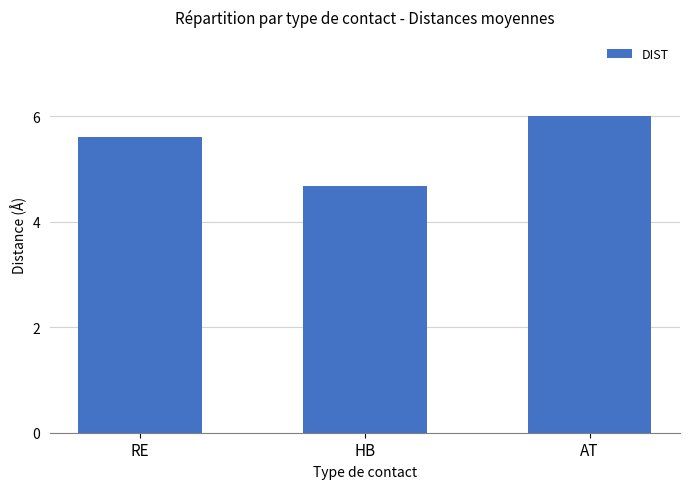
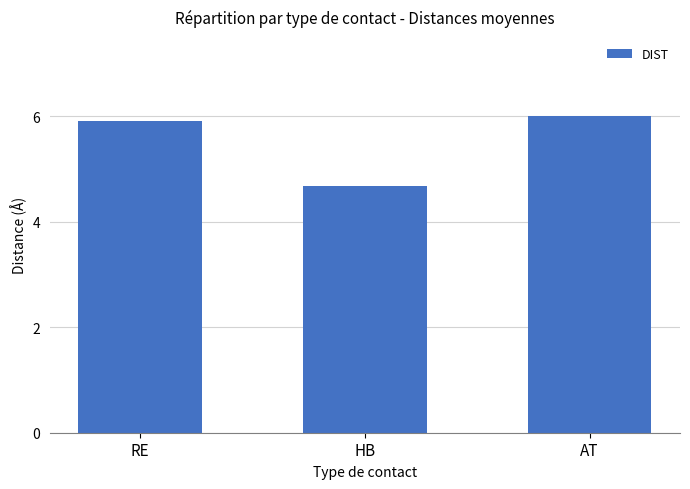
  {
-   "RE": 5.6,
+   "RE": 5.9,
    "HB": 4.7,
    "AT": 6.0
  }
